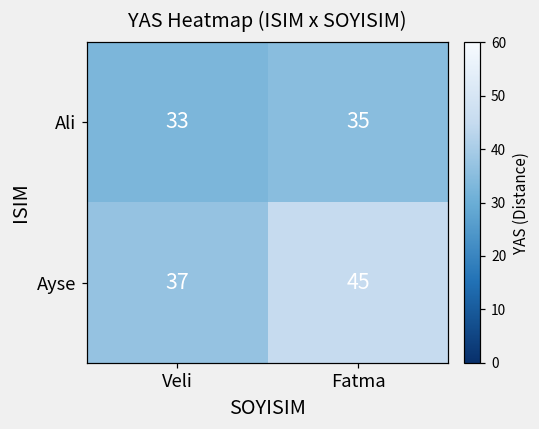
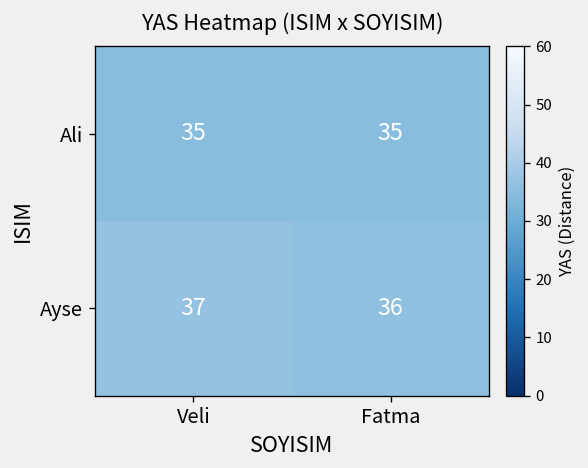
  {
    "Ali": {
-     "Veli": 33,
+     "Veli": 35,
      "Fatma": 35
    },
    "Ayse": {
      "Veli": 37,
-     "Fatma": 45
+     "Fatma": 36
    }
  }
